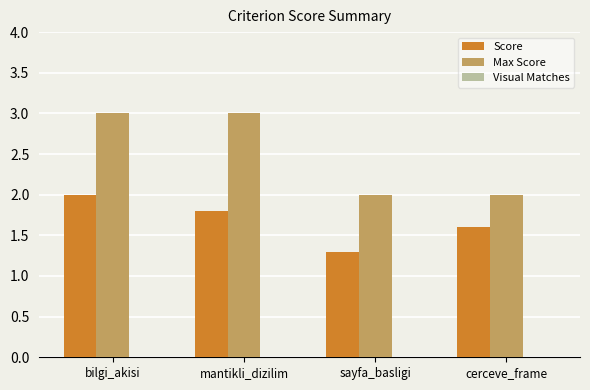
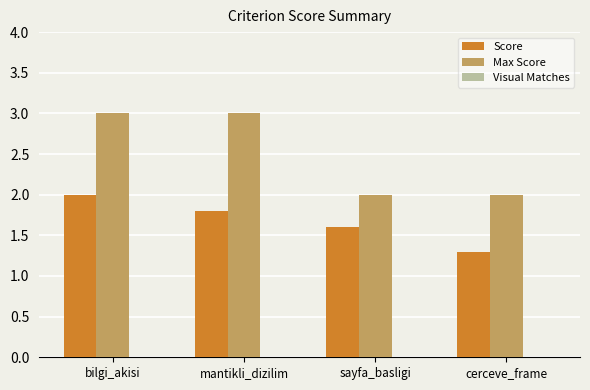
  {
    "Score": {
      "bilgi_akisi": 2.0,
      "mantikli_dizilim": 1.8,
-     "sayfa_basligi": 1.3,
-     "cerceve_frame": 1.6
+     "sayfa_basligi": 1.6,
+     "cerceve_frame": 1.3
    },
    "Max Score": {
      "bilgi_akisi": 3.0,
      "mantikli_dizilim": 3.0,
      "sayfa_basligi": 2.0,
      "cerceve_frame": 2.0
    },
    "Visual Matches": {
      "bilgi_akisi": 0.0,
      "mantikli_dizilim": 0.0,
      "sayfa_basligi": 0.0,
      "cerceve_frame": 0.0
    }
  }
